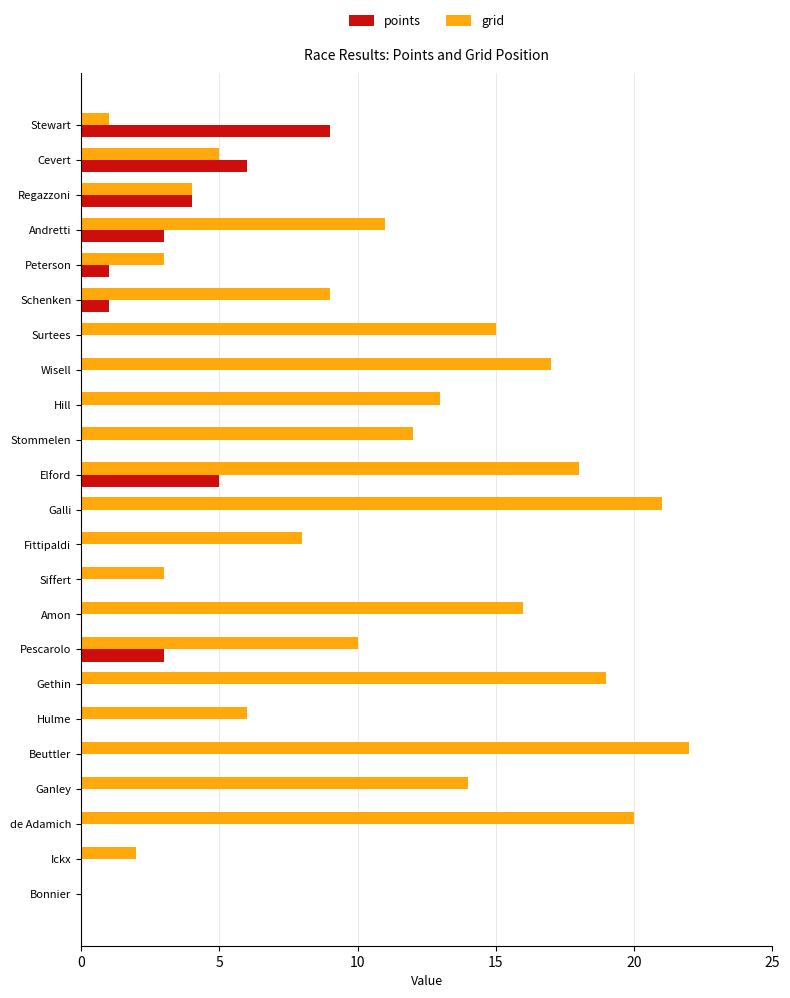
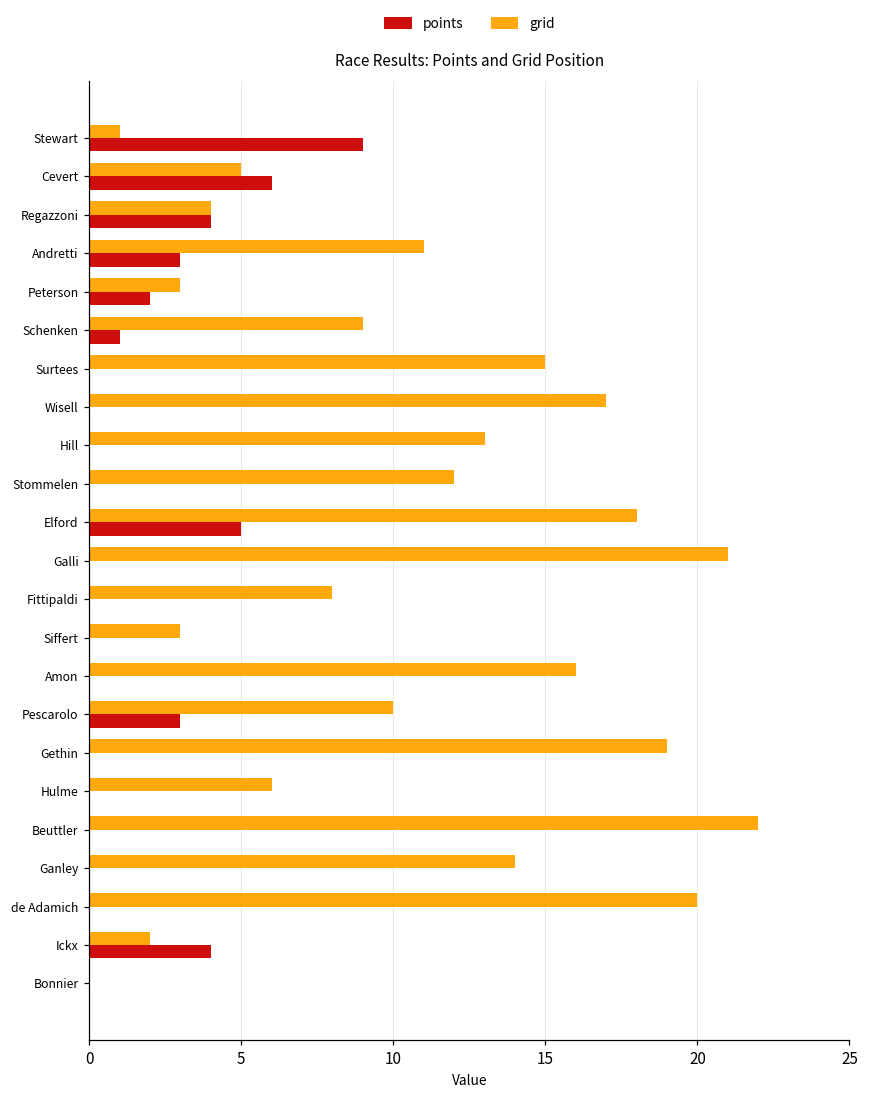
  {
    "points": {
      "Stewart": 9,
      "Cevert": 6,
      "Regazzoni": 4,
      "Andretti": 3,
-     "Peterson": 1,
+     "Peterson": 2,
      "Schenken": 1,
      "Surtees": 0,
      "Wisell": 0,
      "Hill": 0,
      "Stommelen": 0,
      "Elford": 5,
      "Galli": 0,
      "Fittipaldi": 0,
      "Siffert": 0,
      "Amon": 0,
      "Pescarolo": 3,
      "Gethin": 0,
      "Hulme": 0,
      "Beuttler": 0,
      "Ganley": 0,
      "de Adamich": 0,
-     "Ickx": 0,
+     "Ickx": 4,
      "Bonnier": 0
    },
    "grid": {
      "Stewart": 1,
      "Cevert": 5,
      "Regazzoni": 4,
      "Andretti": 11,
      "Peterson": 3,
      "Schenken": 9,
      "Surtees": 15,
      "Wisell": 17,
      "Hill": 13,
      "Stommelen": 12,
      "Elford": 18,
      "Galli": 21,
      "Fittipaldi": 8,
      "Siffert": 3,
      "Amon": 16,
      "Pescarolo": 10,
      "Gethin": 19,
      "Hulme": 6,
      "Beuttler": 22,
      "Ganley": 14,
      "de Adamich": 20,
      "Ickx": 2,
      "Bonnier": 0
    }
  }
